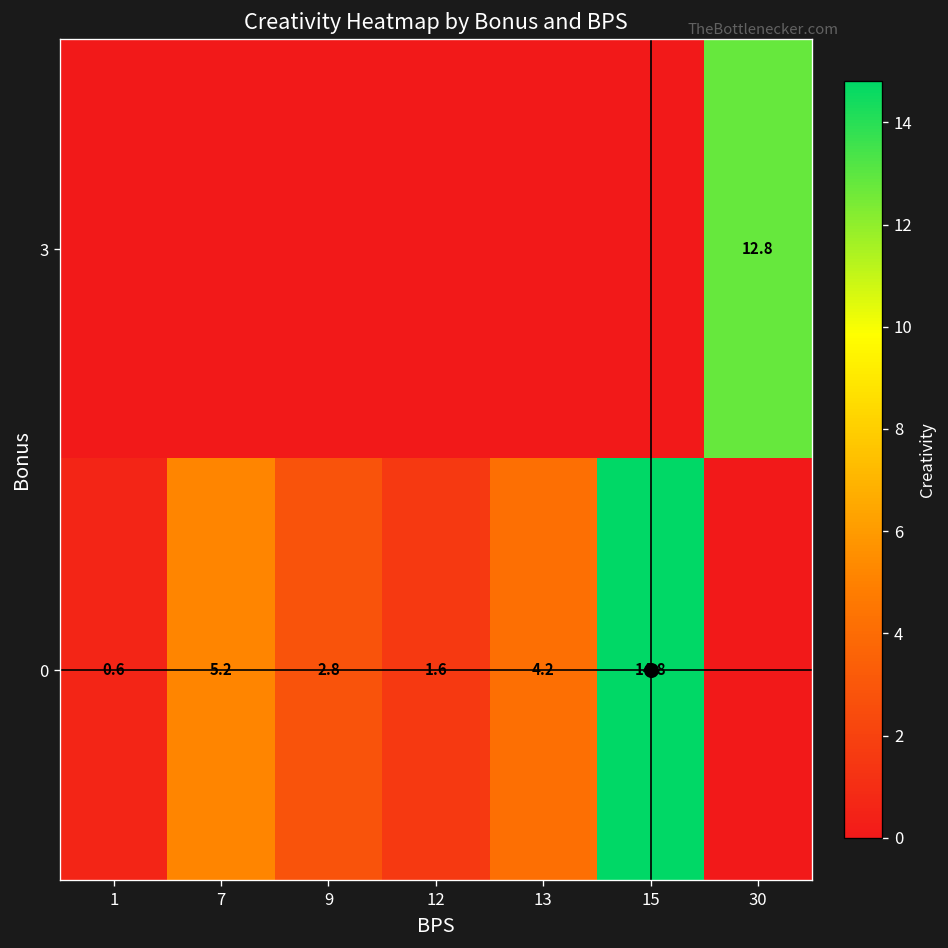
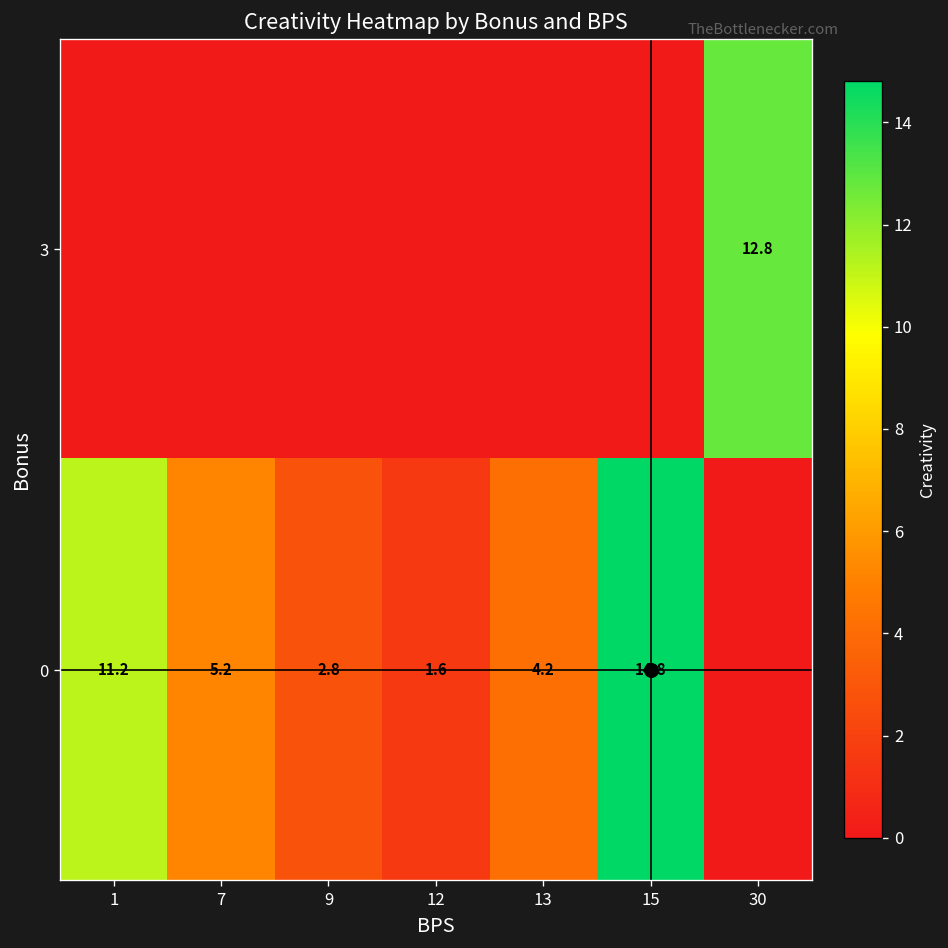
  {
    "3": {
      "30": 12.8
    },
    "0": {
-     "1": 0.6,
+     "1": 11.2,
      "7": 5.2,
      "9": 2.8,
      "12": 1.6,
      "13": 4.2
    }
  }
